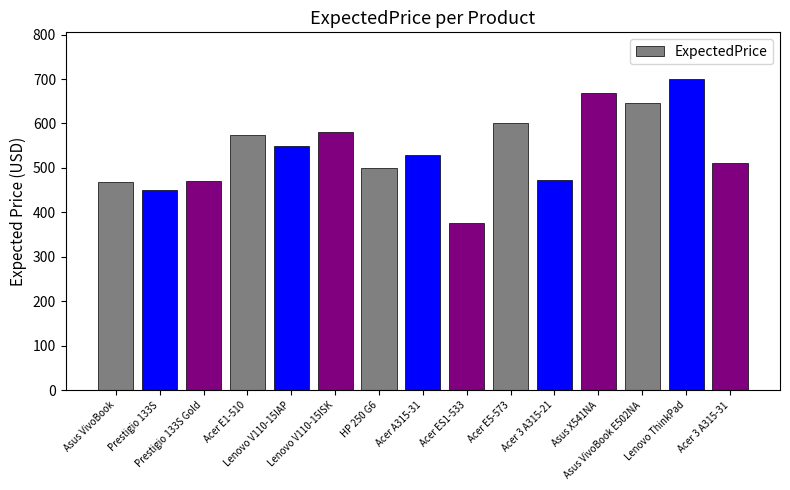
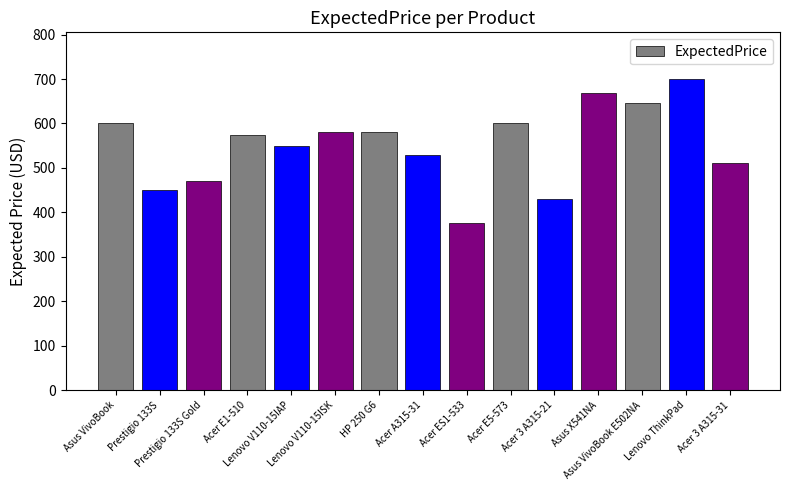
  {
-   "Asus VivoBook": 470,
+   "Asus VivoBook": 600,
    "Prestigio 133S": 450,
    "Prestigio 133S Gold": 470,
    "Acer E1-510": 570,
    "Lenovo V110-15IAP": 550,
    "Lenovo V110-15ISK": 580,
-   "HP 250 G6": 500,
+   "HP 250 G6": 580,
    "Acer A315-31": 530,
    "Acer ES1-533": 380,
    "Acer E5-573": 600,
-   "Acer 3 A315-21": 470,
+   "Acer 3 A315-21": 430,
    "Asus X541NA": 670,
    "Asus VivoBook E502NA": 650,
    "Lenovo ThinkPad": 700,
    "Acer 3 A315-31": 510
  }
